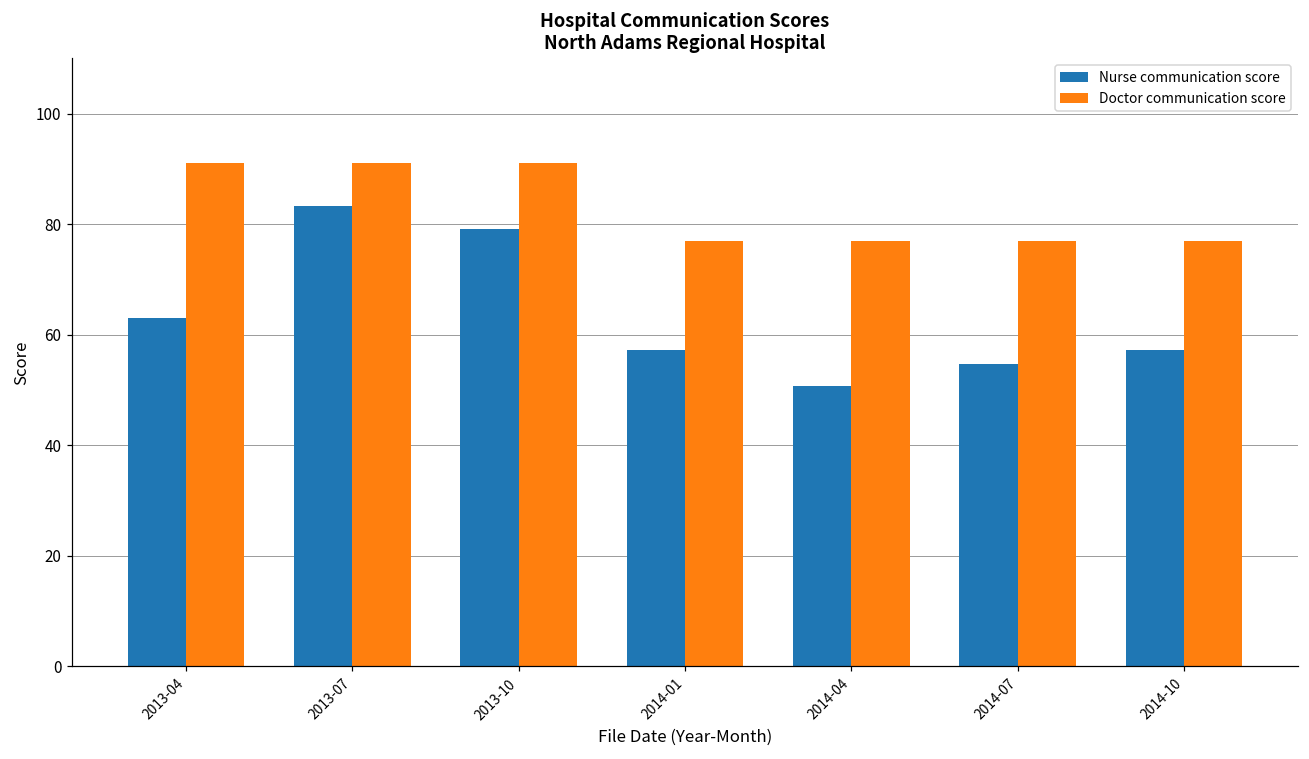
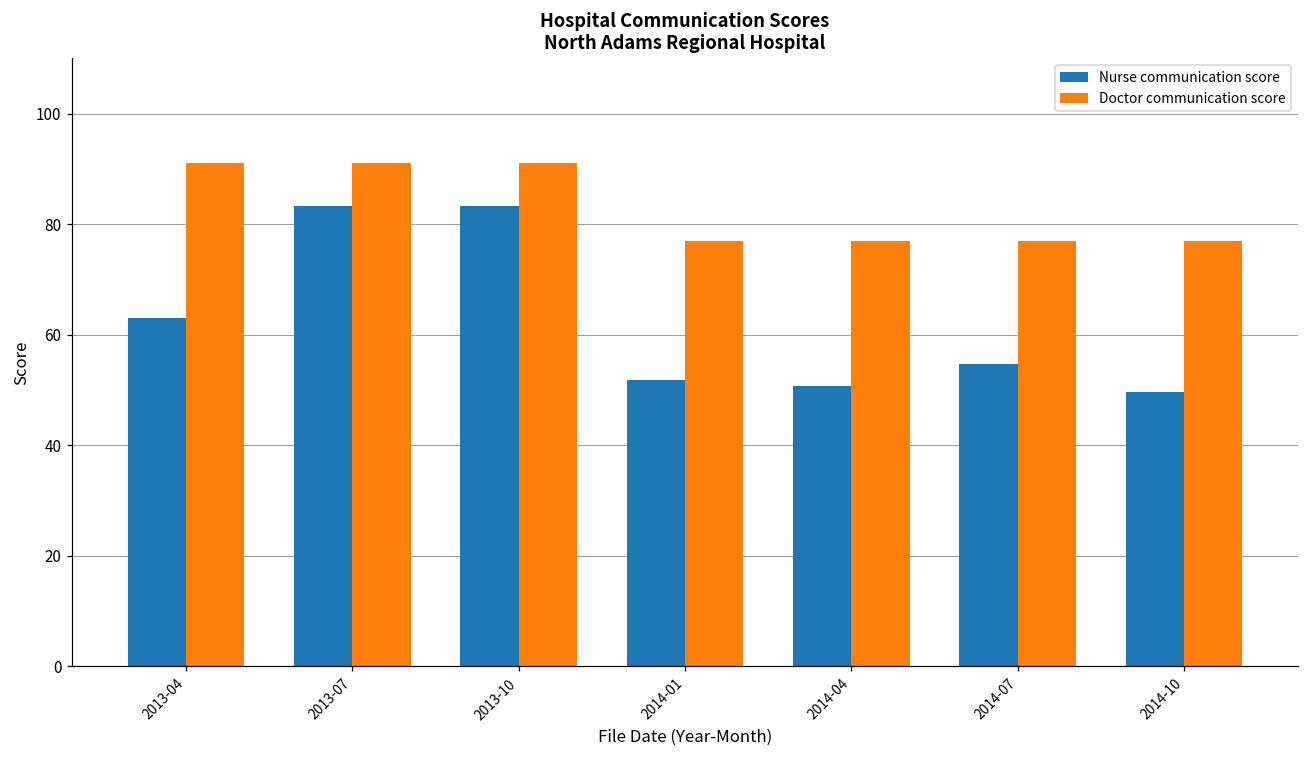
  {
    "Nurse communication score": {
      "2013-04": 63,
      "2013-07": 83,
-     "2013-10": 79,
-     "2014-01": 57,
+     "2013-10": 83,
+     "2014-01": 52,
      "2014-04": 51,
      "2014-07": 55,
-     "2014-10": 57
+     "2014-10": 50
    },
    "Doctor communication score": {
      "2013-04": 91,
      "2013-07": 91,
      "2013-10": 91,
      "2014-01": 77,
      "2014-04": 77,
      "2014-07": 77,
      "2014-10": 77
    }
  }
